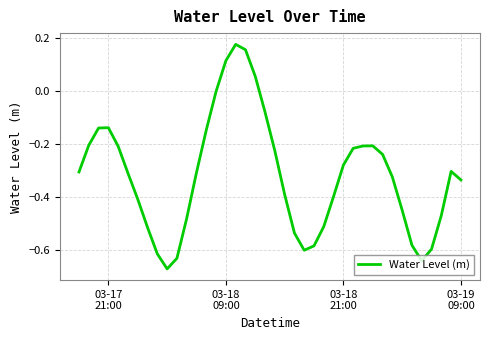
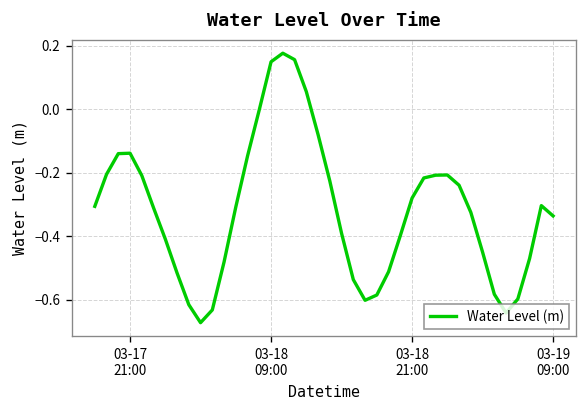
  {
    "03-17 21:00": -0.14,
-   "03-18 09:00": 0.11,
+   "03-18 09:00": 0.15,
    "03-18 21:00": -0.28,
    "03-19 09:00": -0.34
  }
